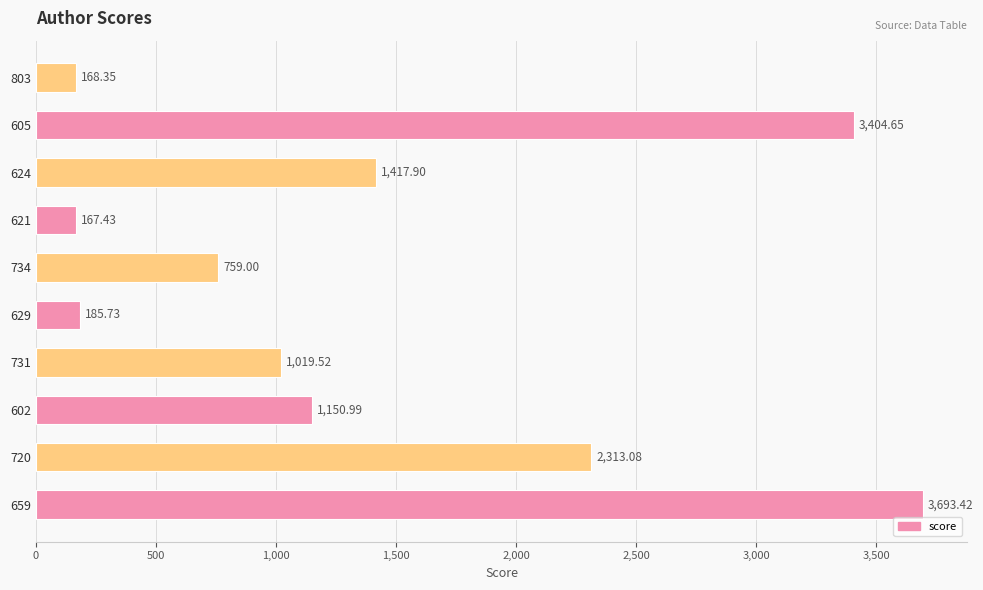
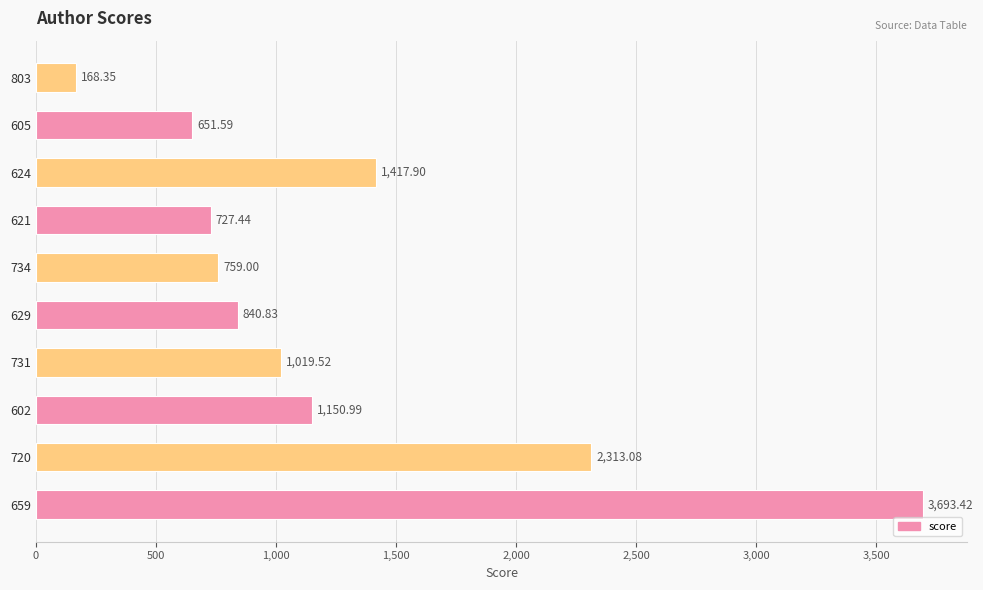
  {
    "803": "168.35",
-   "605": "3,404.65",
+   "605": "651.59",
    "624": "1,417.90",
-   "621": "167.43",
+   "621": "727.44",
    "734": "759.00",
-   "629": "185.73",
+   "629": "840.83",
    "731": "1,019.52",
    "602": "1,150.99",
    "720": "2,313.08",
    "659": "3,693.42"
  }
